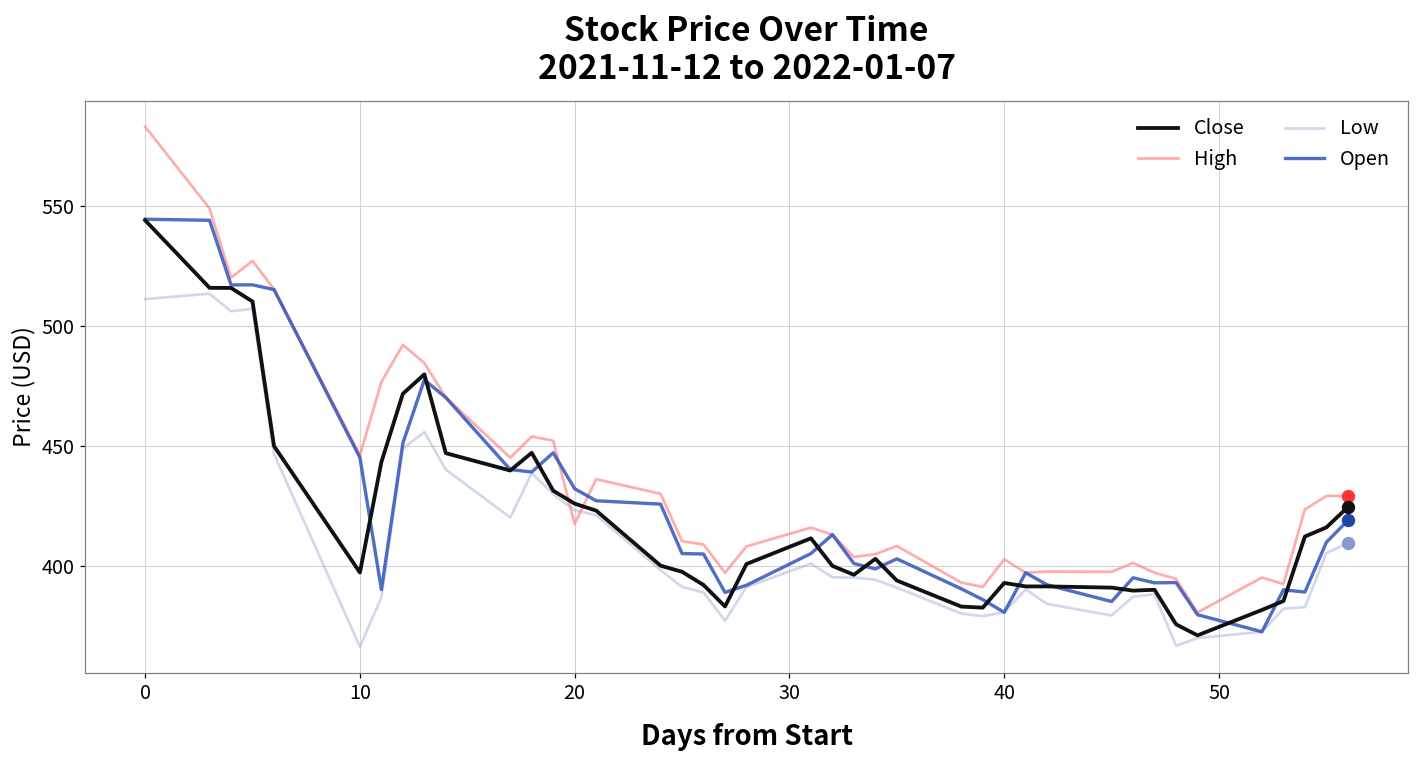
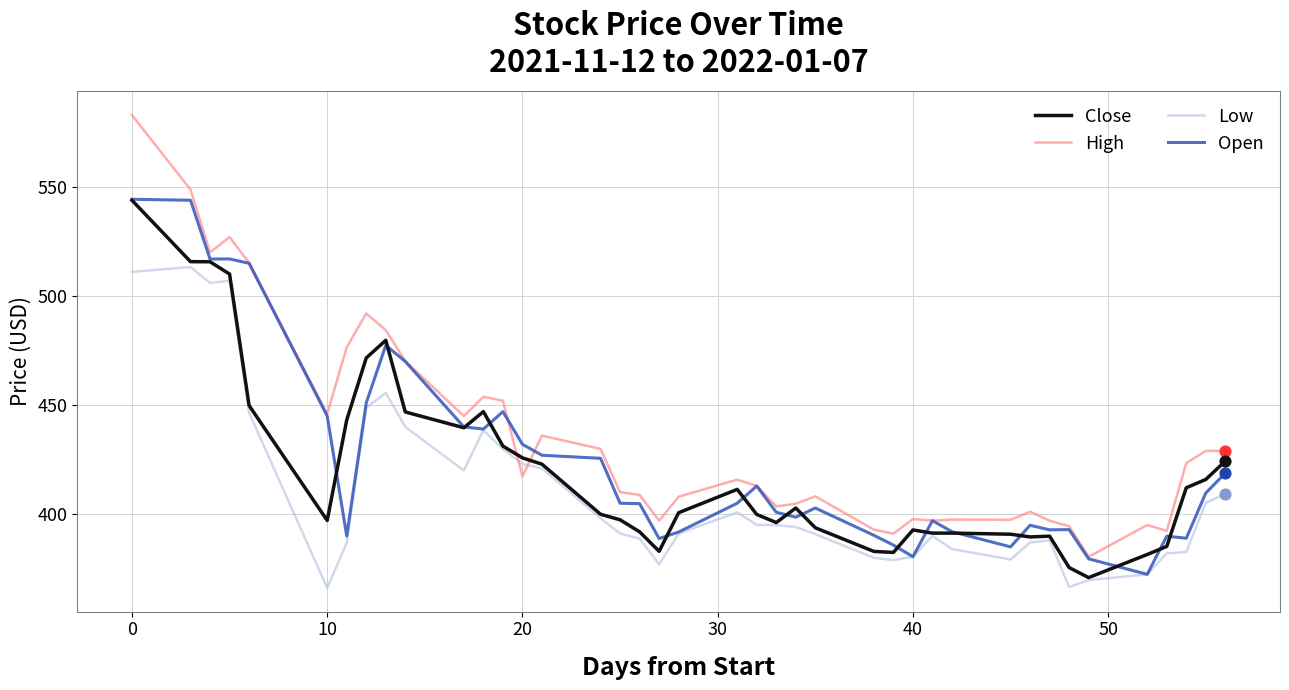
  {
    "High": {
      "0": 583,
      "20": 417,
-     "40": 403
+     "40": 398
    }
  }
